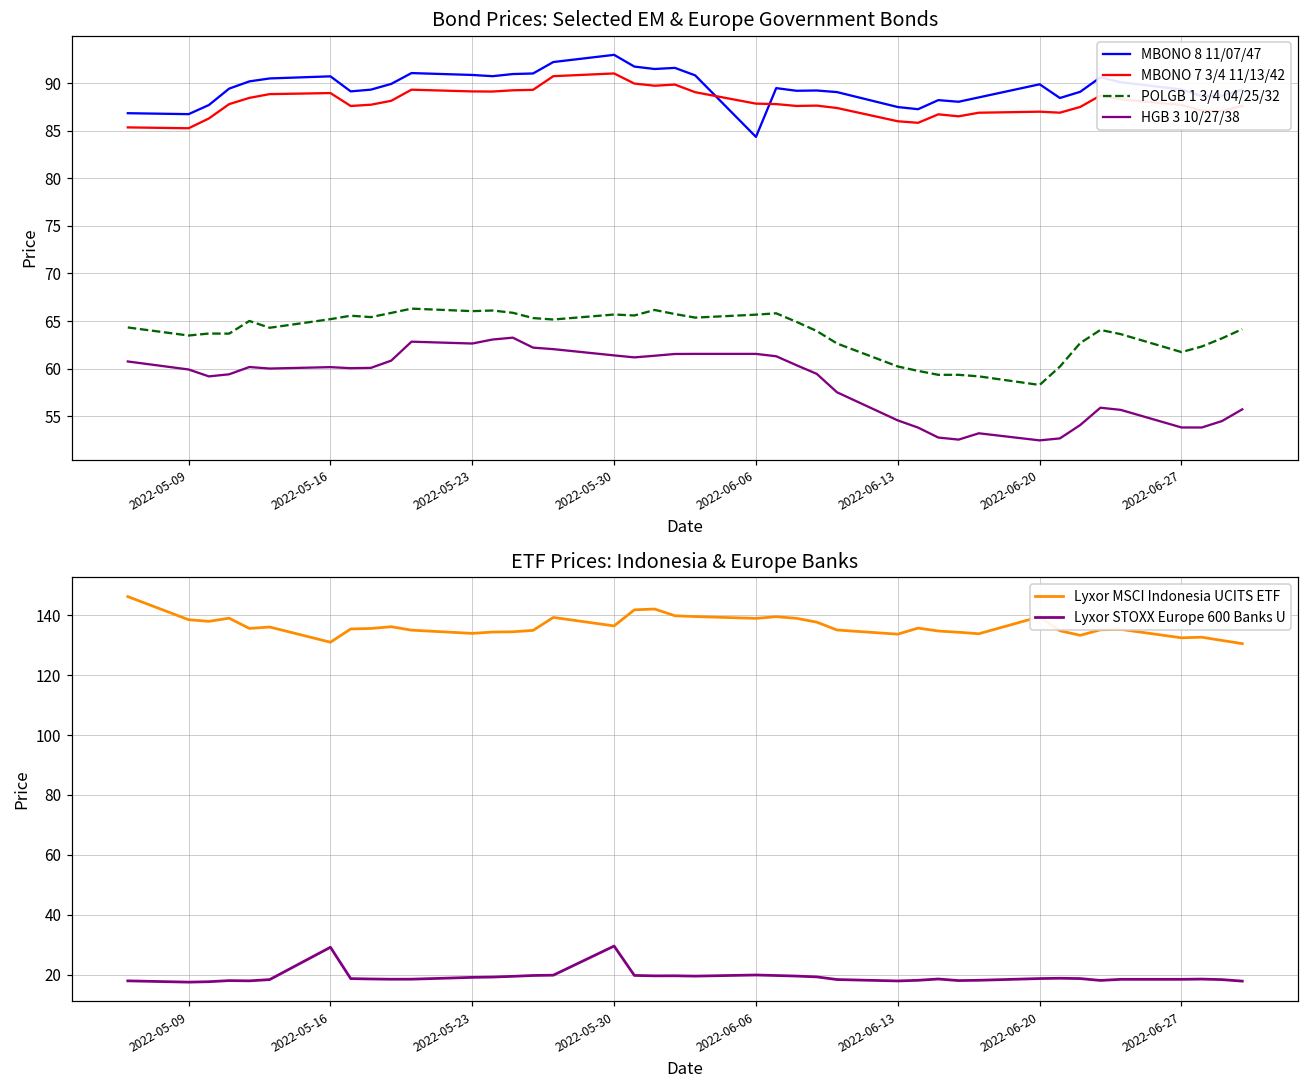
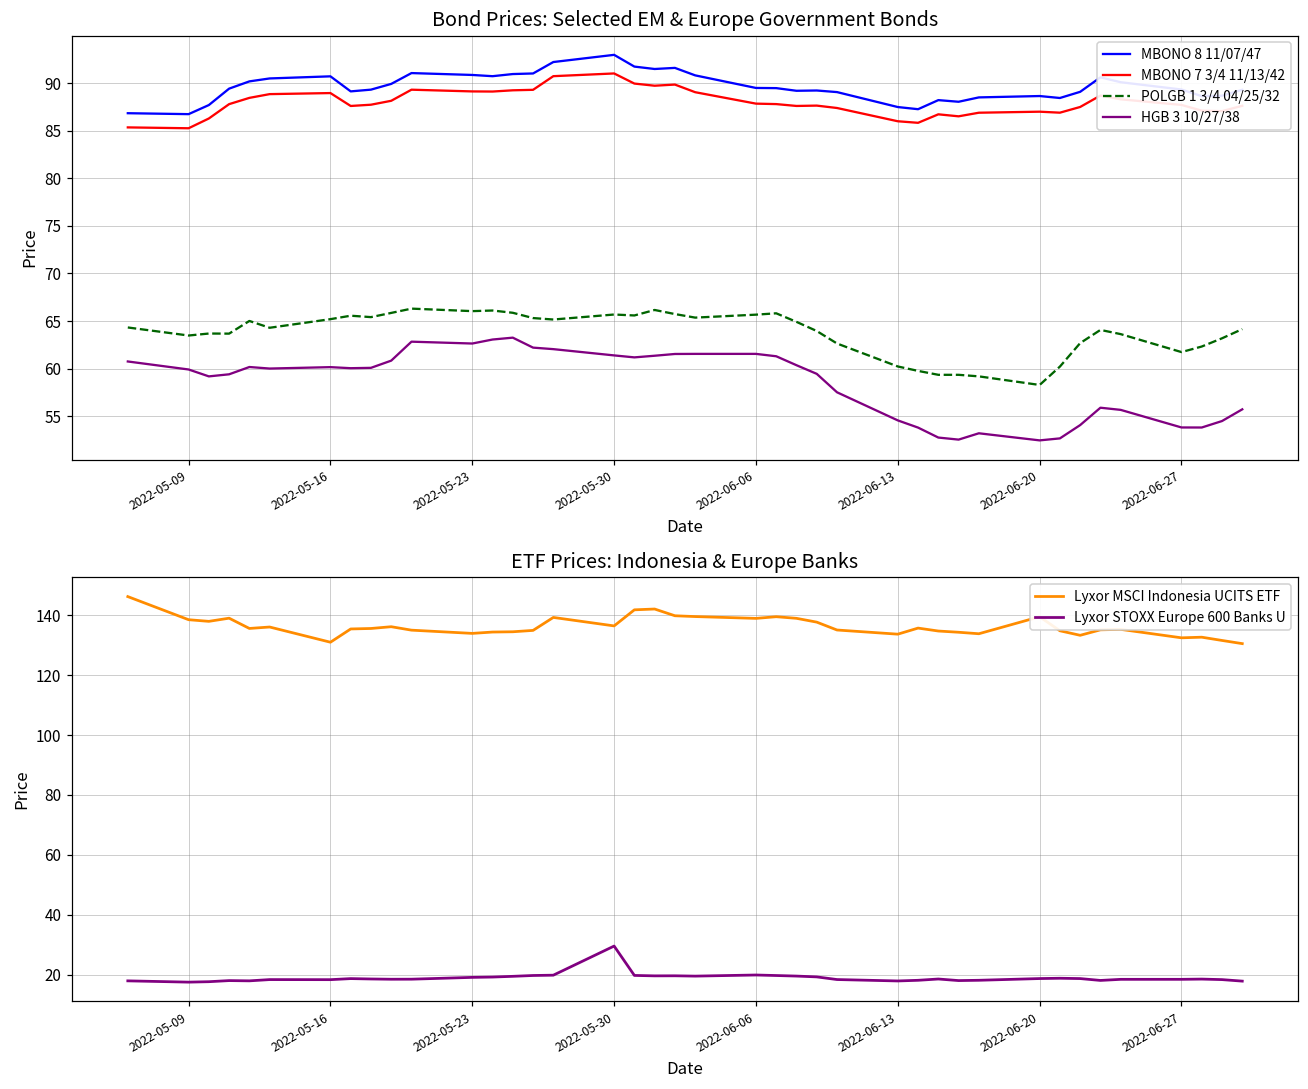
  {
    "Bond Prices: Selected EM & Europe Government Bonds": {
      "MBONO 8 11/07/47": {
        "2022-05-09": 87,
        "2022-05-16": 91,
        "2022-05-23": 91,
        "2022-05-30": 93,
-       "2022-06-06": 84,
+       "2022-06-06": 89,
        "2022-06-13": 87,
-       "2022-06-20": 90
+       "2022-06-20": 89
      },
      "MBONO 7 3/4 11/13/42": {
        "2022-05-09": 85,
        "2022-05-16": 89,
        "2022-05-23": 89,
        "2022-05-30": 91,
        "2022-06-06": 88,
        "2022-06-13": 86,
        "2022-06-20": 87
      },
      "POLGB 1 3/4 04/25/32": {
        "2022-05-09": 63,
        "2022-05-16": 65,
        "2022-05-23": 66,
        "2022-05-30": 66,
        "2022-06-06": 66,
        "2022-06-13": 60,
        "2022-06-20": 58,
        "2022-06-27": 62
      },
      "HGB 3 10/27/38": {
        "2022-05-09": 60,
        "2022-05-16": 60,
        "2022-05-23": 63,
        "2022-05-30": 61,
        "2022-06-06": 62,
        "2022-06-13": 55,
        "2022-06-20": 52,
        "2022-06-27": 54
      }
    },
    "ETF Prices: Indonesia & Europe Banks": {
      "Lyxor MSCI Indonesia UCITS ETF": {
        "2022-05-09": 139,
        "2022-05-16": 131,
        "2022-05-23": 134,
        "2022-05-30": 136,
        "2022-06-06": 139,
        "2022-06-13": 134,
        "2022-06-27": 132
      },
      "Lyxor STOXX Europe 600 Banks U": {
        "2022-05-09": 17,
-       "2022-05-16": 29,
+       "2022-05-16": 18,
        "2022-05-23": 19,
        "2022-05-30": 30,
        "2022-06-06": 20,
        "2022-06-13": 18,
        "2022-06-20": 19,
        "2022-06-27": 18
      }
    }
  }
